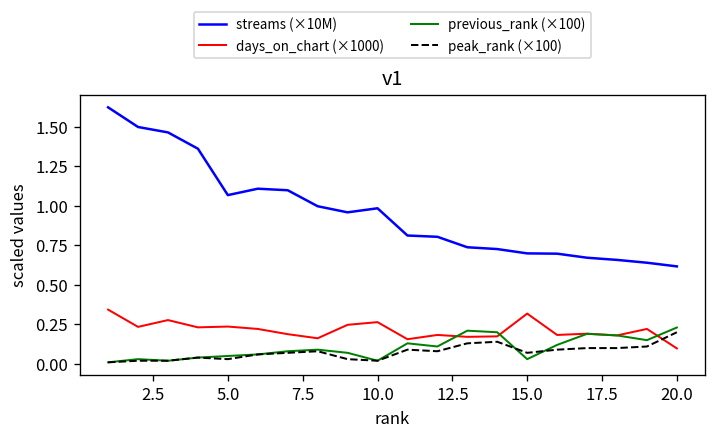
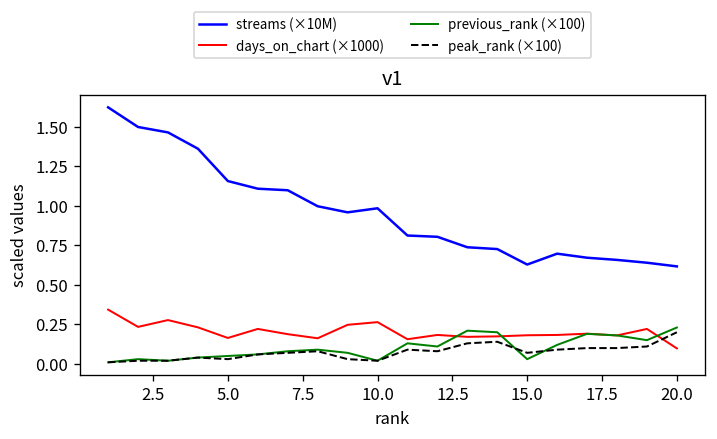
  {
    "streams (×10M)": {
-     "5.0": 1.07,
+     "5.0": 1.16,
      "10.0": 0.98,
-     "15.0": 0.70,
+     "15.0": 0.63,
      "20.0": 0.62
    },
    "days_on_chart (×1000)": {
-     "5.0": 0.24,
+     "5.0": 0.16,
      "10.0": 0.26,
-     "15.0": 0.32,
+     "15.0": 0.18,
      "20.0": 0.10
    },
    "previous_rank (×100)": {
      "5.0": 0.05,
      "15.0": 0.03,
      "20.0": 0.23
    },
    "peak_rank (×100)": {
      "5.0": 0.03,
      "15.0": 0.07,
      "20.0": 0.20
    }
  }
